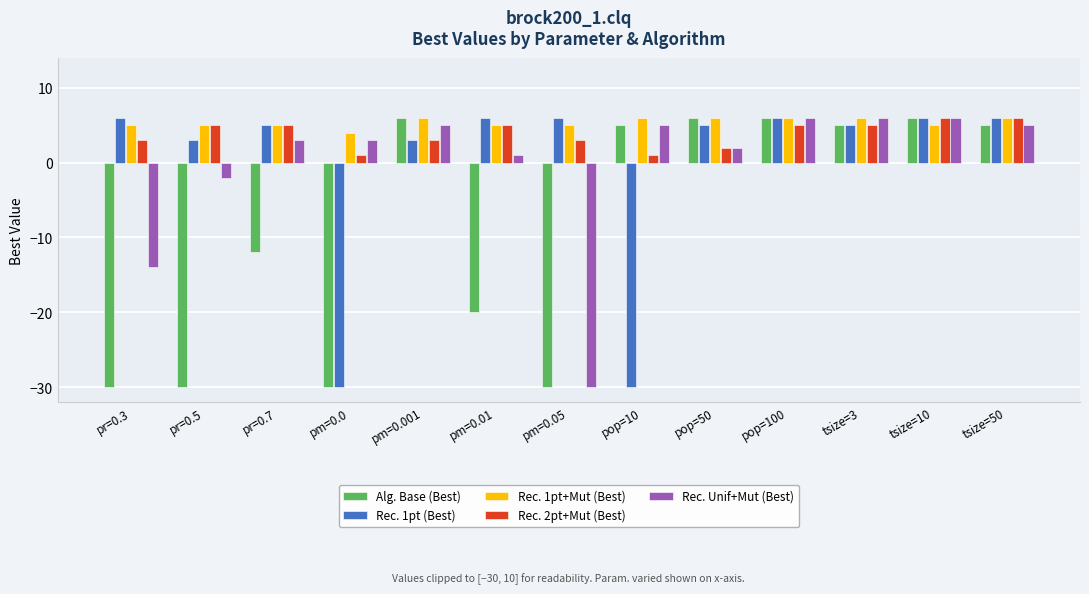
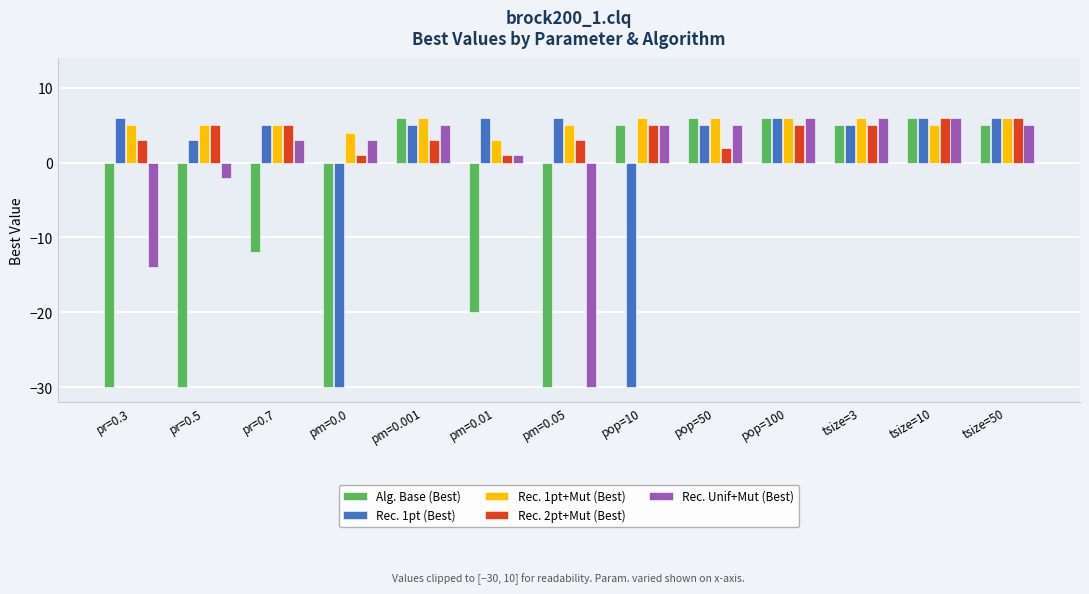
  {
    "Alg. Base (Best)": {
      "pr=0.3": -30,
      "pr=0.5": -30,
      "pr=0.7": -12,
      "pm=0.0": -30,
      "pm=0.001": 6,
      "pm=0.01": -20,
      "pm=0.05": -30,
      "pop=10": 5,
      "pop=50": 6,
      "pop=100": 6,
      "tsize=3": 5,
      "tsize=10": 6,
      "tsize=50": 5
    },
    "Rec. 1pt (Best)": {
      "pr=0.3": 6,
      "pr=0.5": 3,
      "pr=0.7": 5,
      "pm=0.0": -30,
-     "pm=0.001": 3,
+     "pm=0.001": 5,
      "pm=0.01": 6,
      "pm=0.05": 6,
      "pop=10": -30,
      "pop=50": 5,
      "pop=100": 6,
      "tsize=3": 5,
      "tsize=10": 6,
      "tsize=50": 6
    },
    "Rec. 1pt+Mut (Best)": {
      "pr=0.3": 5,
      "pr=0.5": 5,
      "pr=0.7": 5,
      "pm=0.0": 4,
      "pm=0.001": 6,
-     "pm=0.01": 5,
+     "pm=0.01": 3,
      "pm=0.05": 5,
      "pop=10": 6,
      "pop=50": 6,
      "pop=100": 6,
      "tsize=3": 6,
      "tsize=10": 5,
      "tsize=50": 6
    },
    "Rec. 2pt+Mut (Best)": {
      "pr=0.3": 3,
      "pr=0.5": 5,
      "pr=0.7": 5,
      "pm=0.0": 1,
      "pm=0.001": 3,
-     "pm=0.01": 5,
+     "pm=0.01": 1,
      "pm=0.05": 3,
-     "pop=10": 1,
+     "pop=10": 5,
      "pop=50": 2,
      "pop=100": 5,
      "tsize=3": 5,
      "tsize=10": 6,
      "tsize=50": 6
    },
    "Rec. Unif+Mut (Best)": {
      "pr=0.3": -14,
      "pr=0.5": -2,
      "pr=0.7": 3,
      "pm=0.0": 3,
      "pm=0.001": 5,
      "pm=0.01": 1,
      "pm=0.05": -30,
      "pop=10": 5,
-     "pop=50": 2,
+     "pop=50": 5,
      "pop=100": 6,
      "tsize=3": 6,
      "tsize=10": 6,
      "tsize=50": 5
    }
  }
